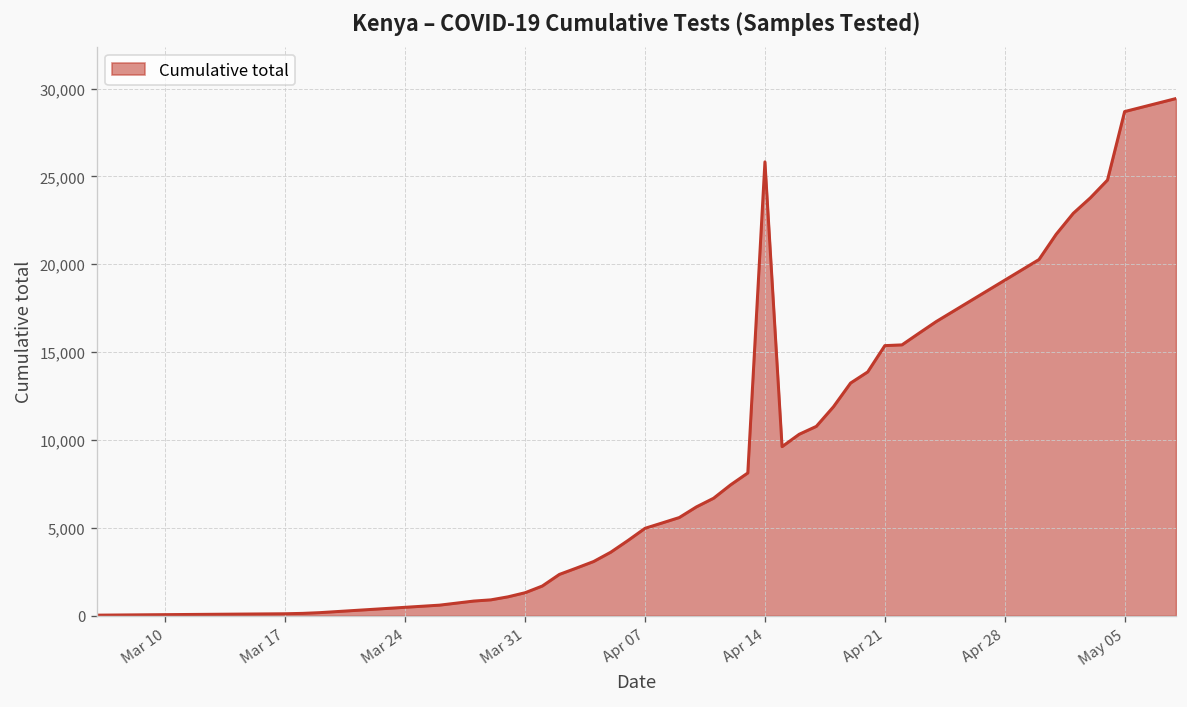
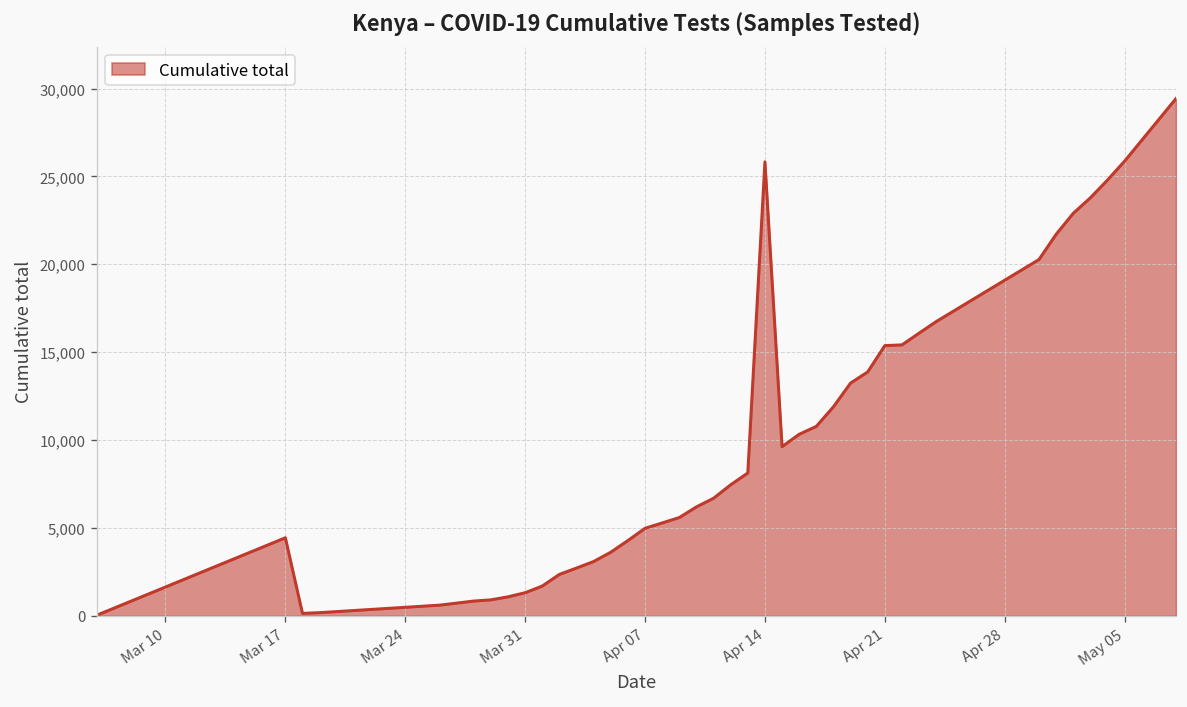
  {
-   "Mar 17": "100",
+   "Mar 17": "4,400",
    "Mar 31": "1,300",
    "Apr 07": "5,000",
    "Apr 14": "25,800",
    "Apr 21": "15,400",
-   "May 05": "28,700"
+   "May 05": "25,900"
  }
